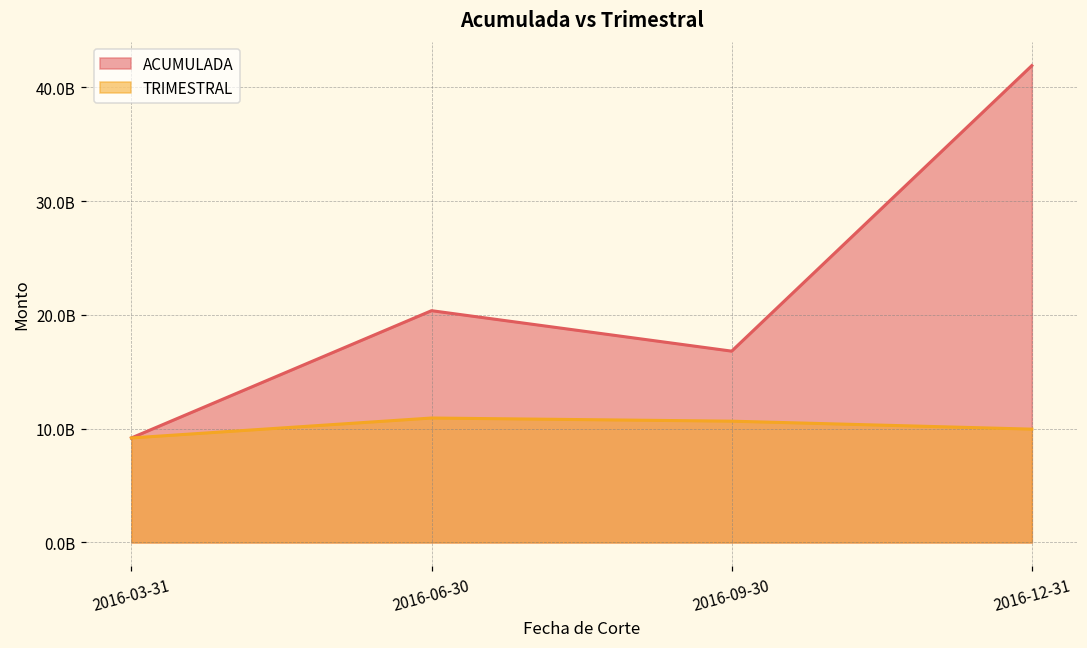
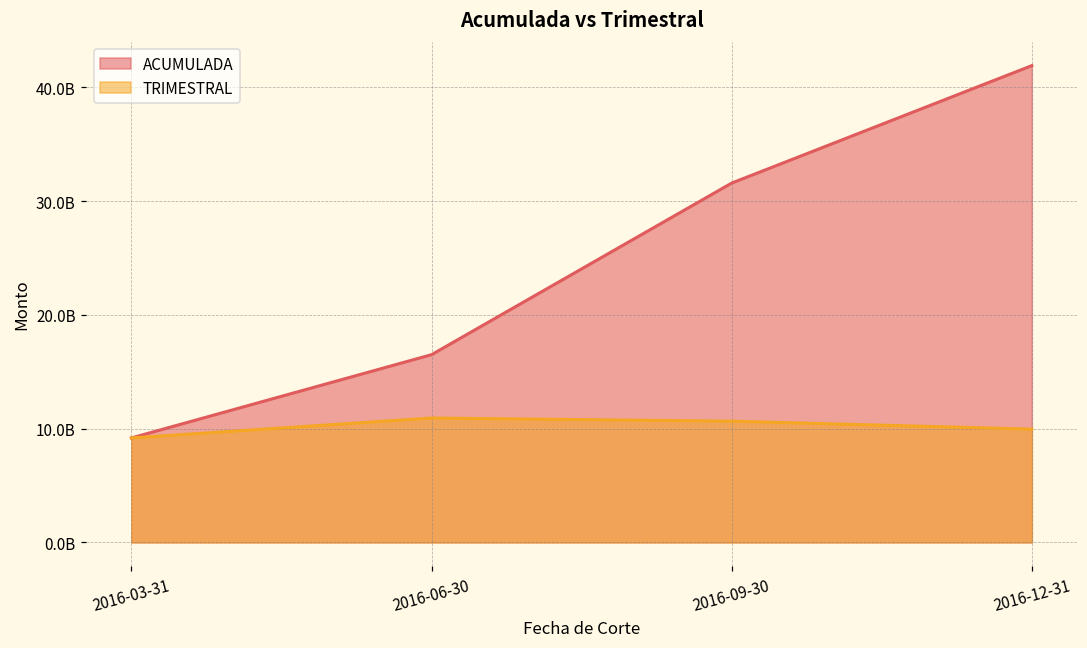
  {
    "ACUMULADA": {
-     "2016-06-30": 20400000000,
-     "2016-09-30": 16800000000,
+     "2016-06-30": 16500000000,
+     "2016-09-30": 31600000000,
      "2016-12-31": 41900000000
    },
    "TRIMESTRAL": {
      "2016-06-30": 10900000000,
      "2016-09-30": 10700000000,
      "2016-12-31": 10000000000
    }
  }
